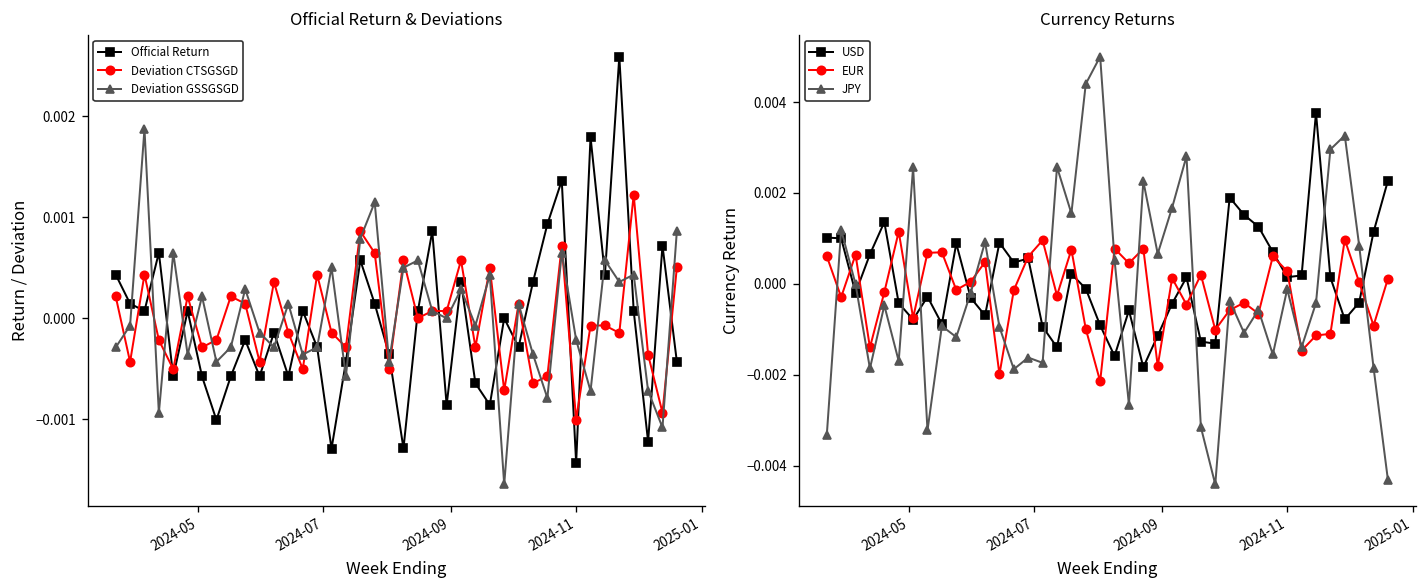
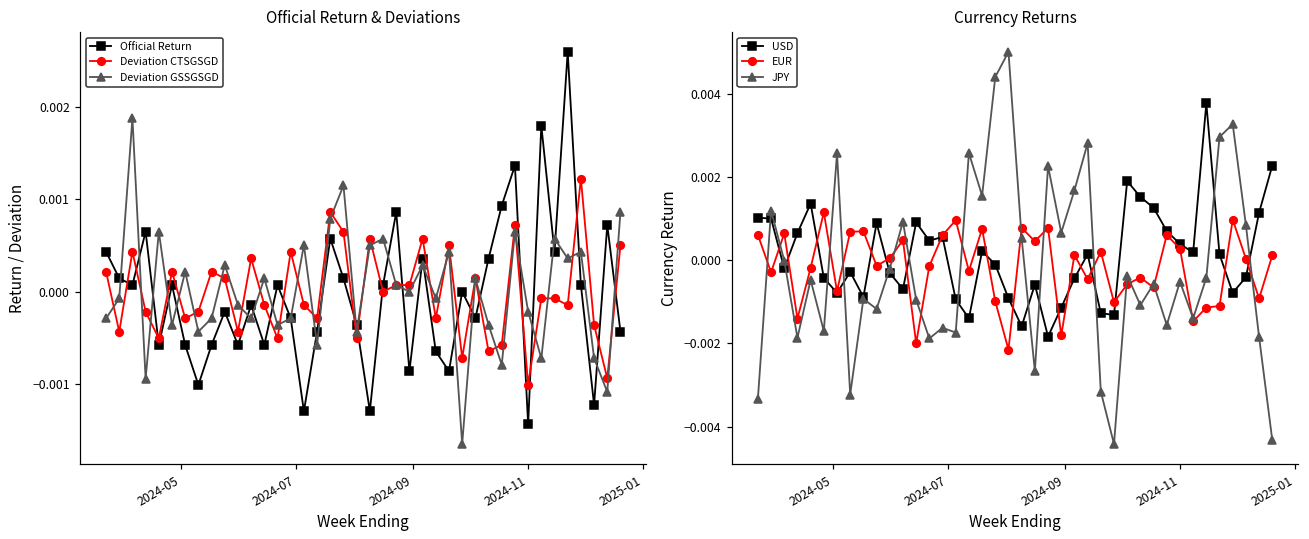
  {
    "Official Return & Deviations": {
      "Official Return": {
        "2024-11": -0.0014
      },
      "Deviation CTSGSGD": {
        "2024-11": -0.0010
      },
      "Deviation GSSGSGD": {
        "2024-11": -0.0002
      }
    },
    "Currency Returns": {
      "USD": {
-       "2024-11": 0.0001
+       "2024-11": 0.0004
      },
      "EUR": {
        "2024-11": 0.0003
      },
      "JPY": {
-       "2024-11": -0.0001
+       "2024-11": -0.0005
      }
    }
  }
